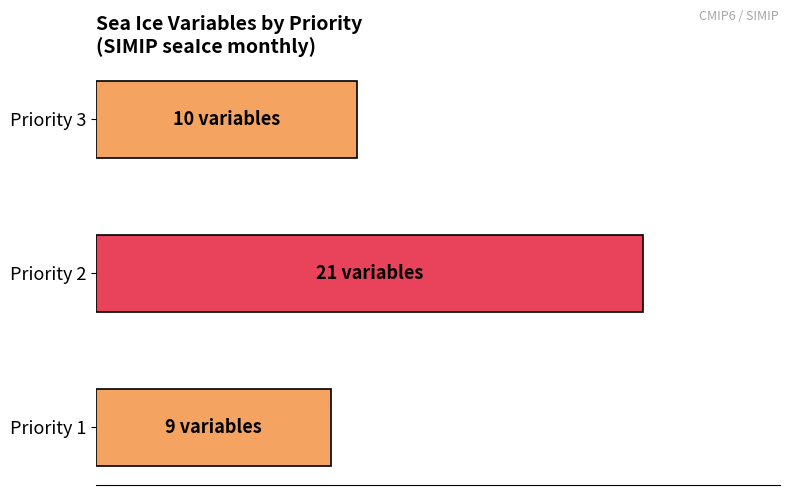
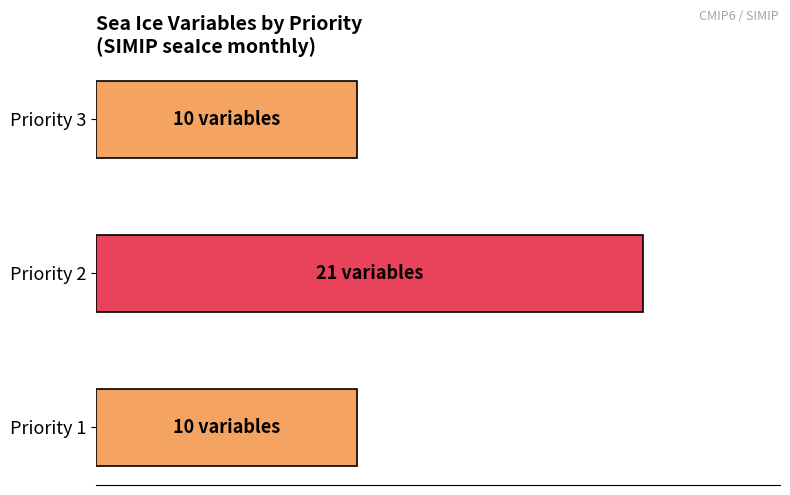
  {
    "Priority 3": 10,
    "Priority 2": 21,
-   "Priority 1": 9
+   "Priority 1": 10
  }
